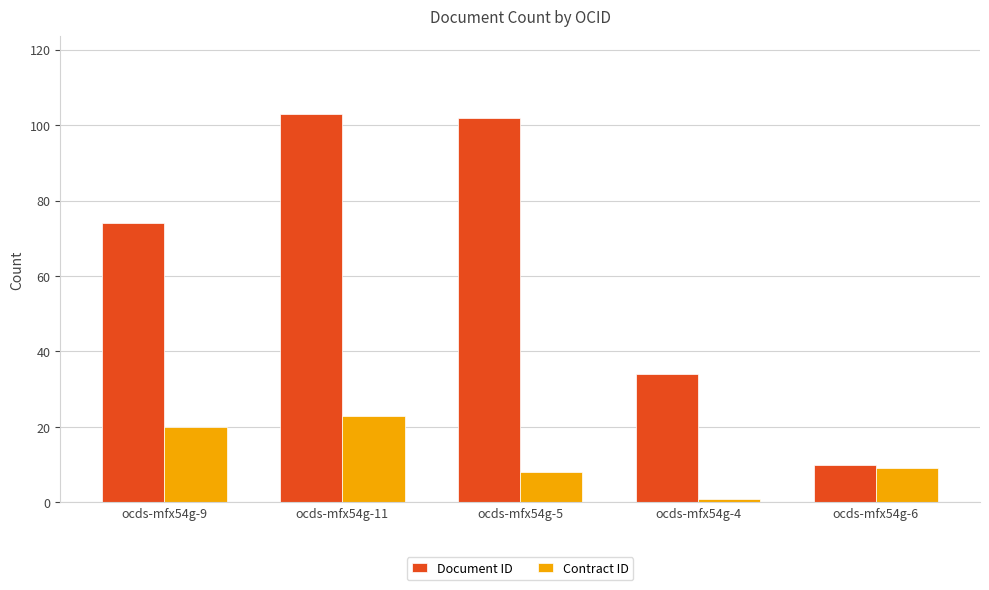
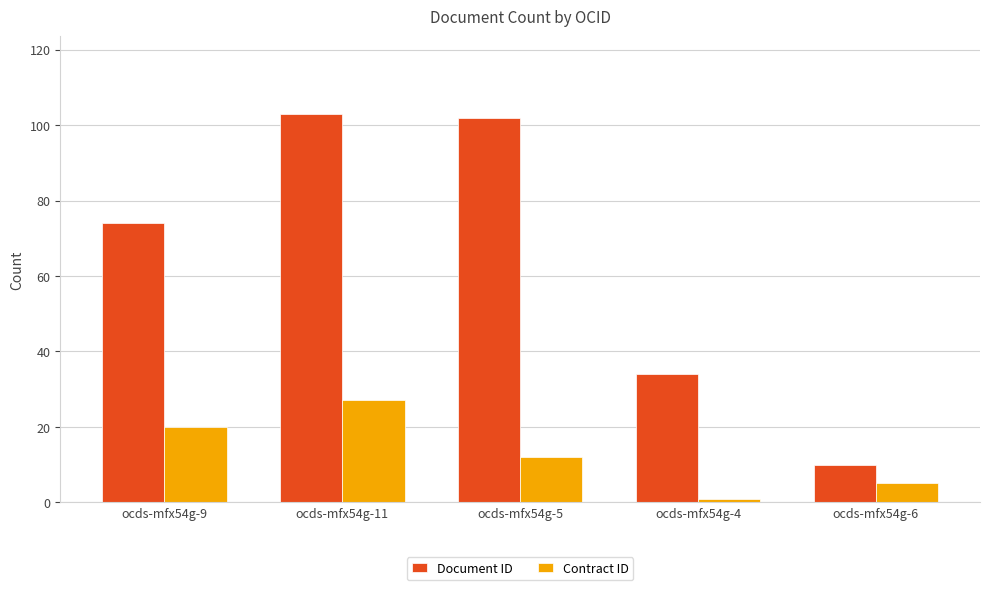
  {
    "Document ID": {
      "ocds-mfx54g-9": 74,
      "ocds-mfx54g-11": 103,
      "ocds-mfx54g-5": 102,
      "ocds-mfx54g-4": 34,
      "ocds-mfx54g-6": 10
    },
    "Contract ID": {
      "ocds-mfx54g-9": 20,
-     "ocds-mfx54g-11": 23,
-     "ocds-mfx54g-5": 8,
+     "ocds-mfx54g-11": 27,
+     "ocds-mfx54g-5": 12,
      "ocds-mfx54g-4": 1,
-     "ocds-mfx54g-6": 9
+     "ocds-mfx54g-6": 5
    }
  }
